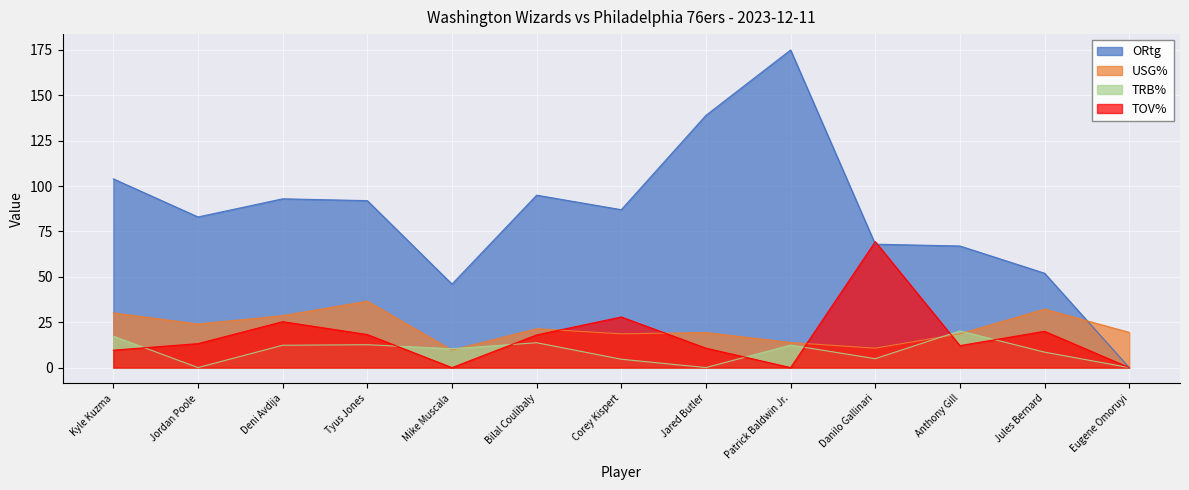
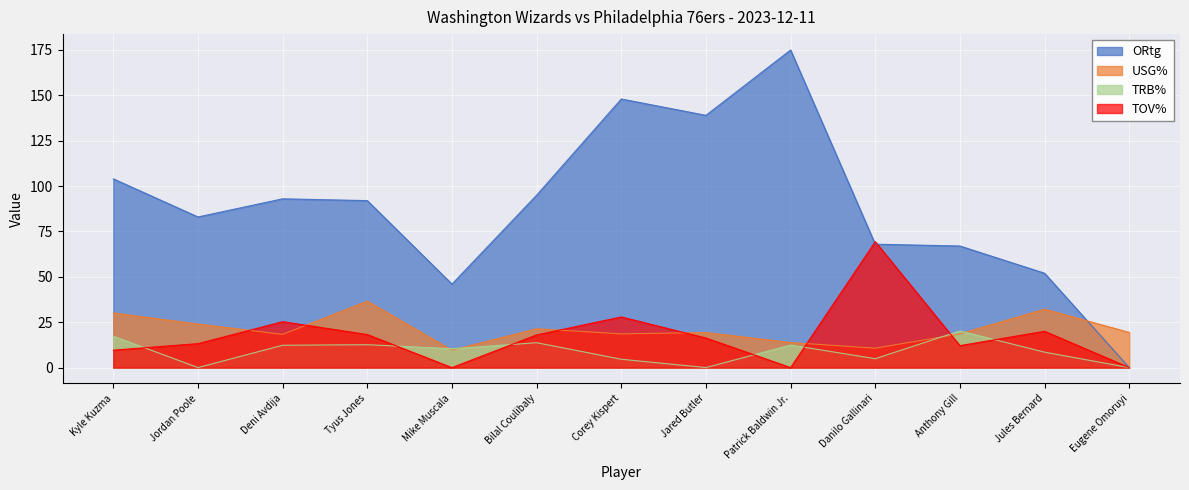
  {
    "ORtg": {
      "Kyle Kuzma": 104,
      "Jordan Poole": 83,
      "Deni Avdija": 93,
      "Tyus Jones": 92,
      "Mike Muscala": 46,
      "Bilal Coulibaly": 95,
-     "Corey Kispert": 87,
+     "Corey Kispert": 148,
      "Jared Butler": 139,
      "Patrick Baldwin Jr.": 175,
      "Danilo Gallinari": 68,
      "Anthony Gill": 67,
      "Jules Bernard": 52
    },
    "USG%": {
      "Kyle Kuzma": 30,
      "Jordan Poole": 24,
-     "Deni Avdija": 29,
+     "Deni Avdija": 18,
      "Tyus Jones": 37,
      "Bilal Coulibaly": 21,
      "Corey Kispert": 19,
      "Jared Butler": 19,
      "Patrick Baldwin Jr.": 14,
      "Danilo Gallinari": 11,
      "Anthony Gill": 19,
      "Jules Bernard": 32,
      "Eugene Omoruyi": 19
    },
    "TRB%": {
      "Kyle Kuzma": 17,
      "Jordan Poole": 0,
      "Deni Avdija": 12,
      "Tyus Jones": 13,
      "Bilal Coulibaly": 14,
      "Corey Kispert": 5,
      "Jared Butler": 0,
      "Patrick Baldwin Jr.": 12,
      "Danilo Gallinari": 5,
      "Anthony Gill": 20,
      "Jules Bernard": 9
    },
    "TOV%": {
      "Kyle Kuzma": 10,
      "Jordan Poole": 13,
      "Deni Avdija": 25,
      "Tyus Jones": 18,
      "Mike Muscala": 0,
      "Bilal Coulibaly": 18,
      "Corey Kispert": 28,
-     "Jared Butler": 11,
+     "Jared Butler": 16,
      "Patrick Baldwin Jr.": 0,
      "Danilo Gallinari": 69,
      "Anthony Gill": 12,
      "Jules Bernard": 20
    }
  }
